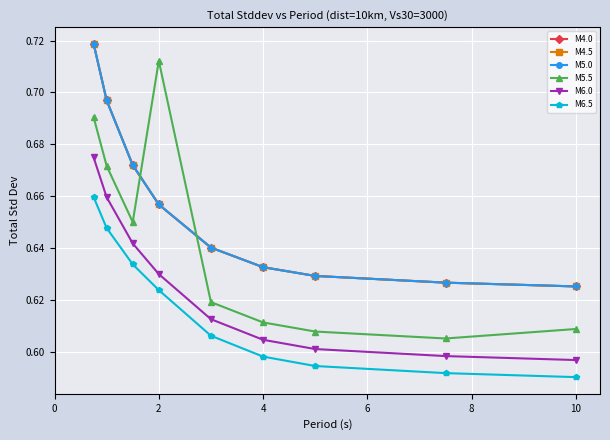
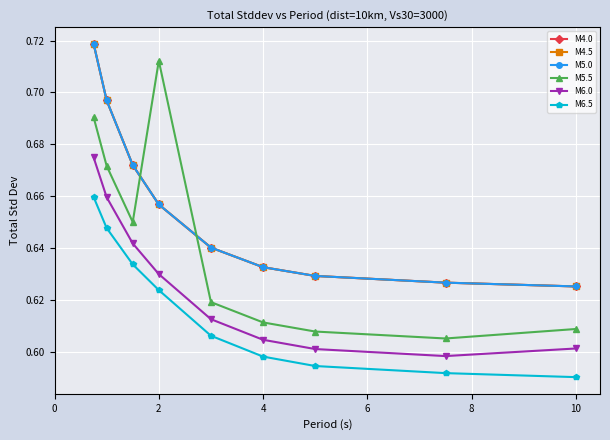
  {
    "M5.5": {
      "2": 0.712,
      "4": 0.611,
      "10": 0.609
    },
    "M6.0": {
      "2": 0.630,
      "4": 0.605,
-     "10": 0.597
+     "10": 0.601
    }
  }
